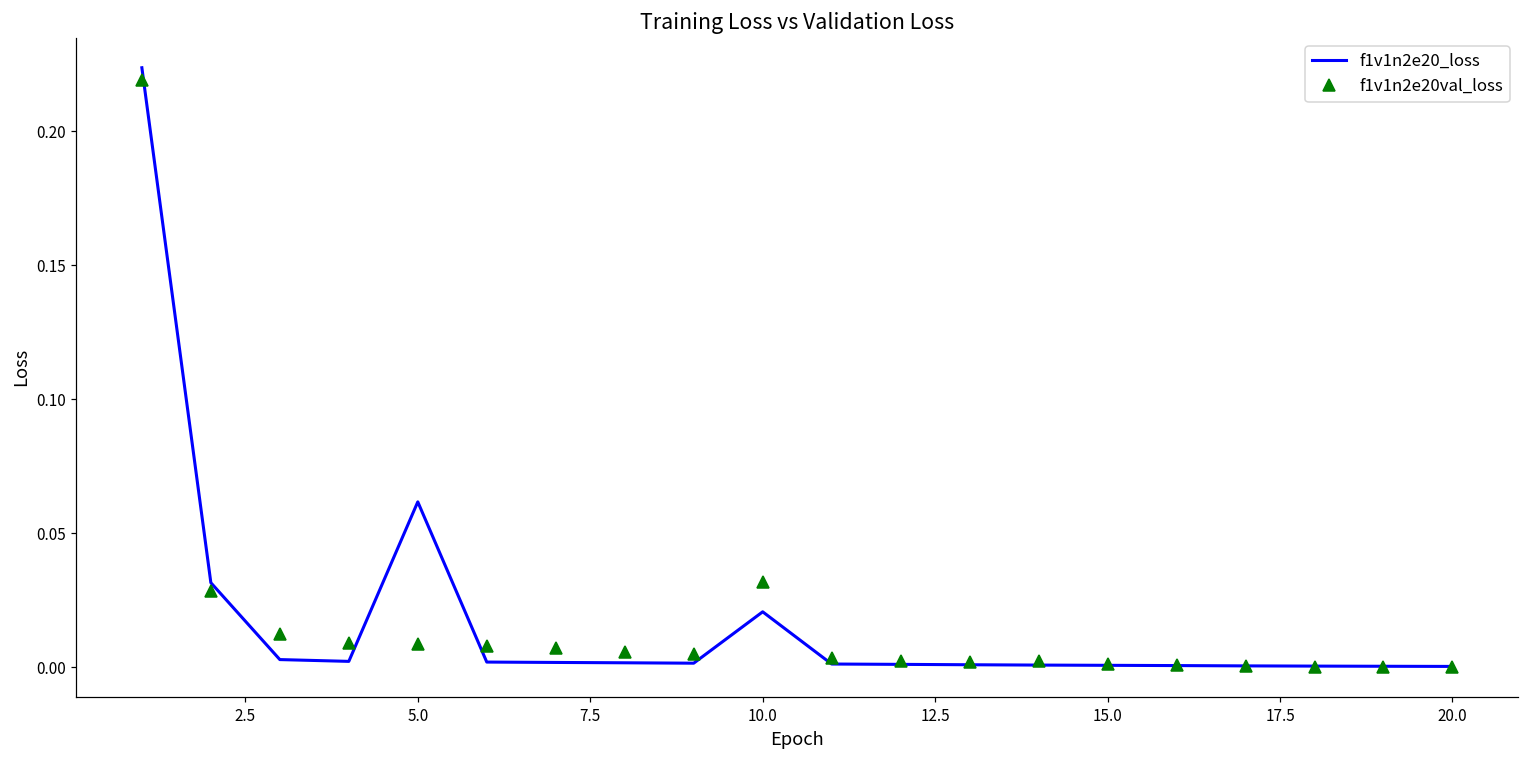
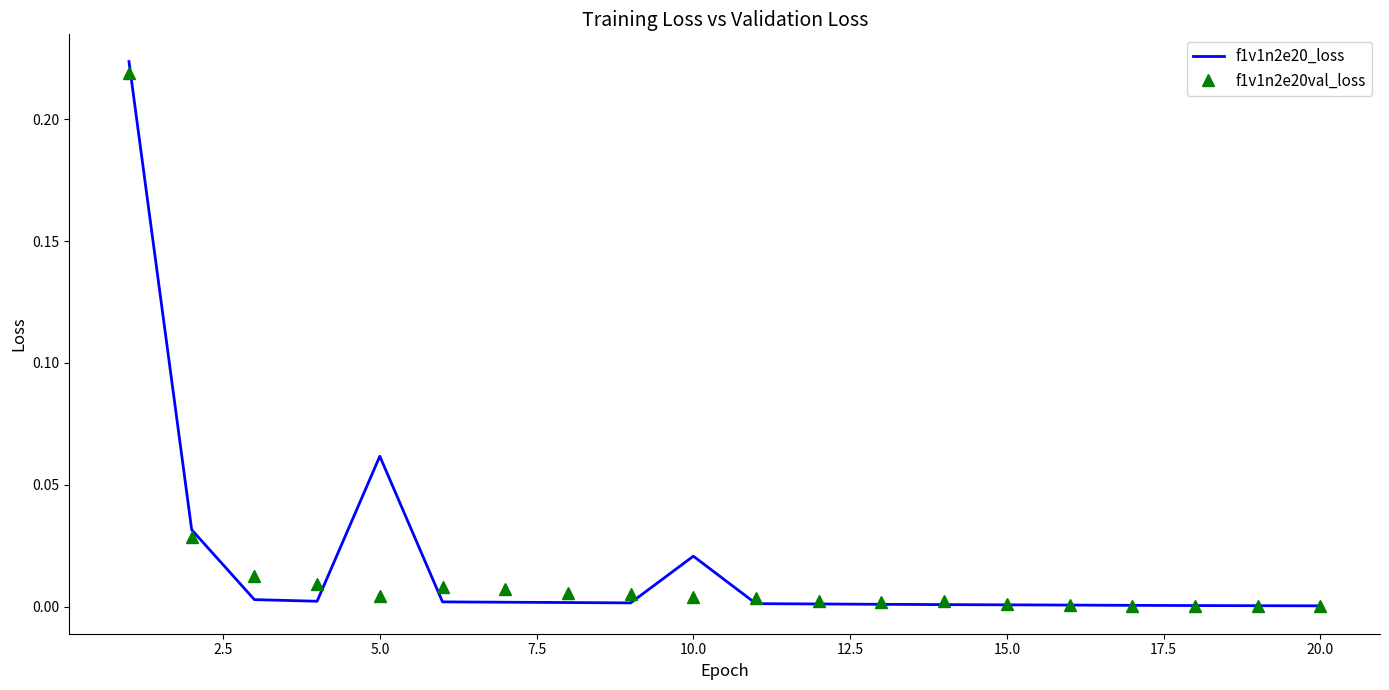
  {
    "f1v1n2e20_loss": {
      "5.0": 0.062,
      "10.0": 0.021
    },
    "f1v1n2e20val_loss": {
-     "5.0": 0.009,
-     "10.0": 0.032
+     "5.0": 0.005,
+     "10.0": 0.004
    }
  }
